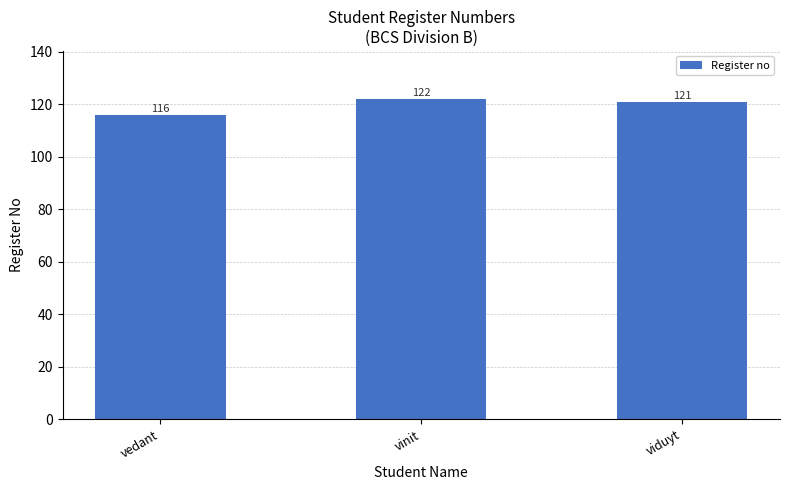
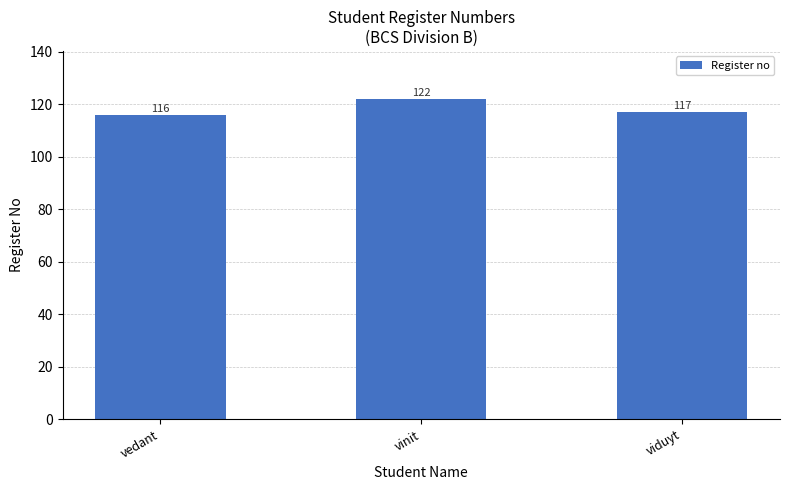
  {
    "vedant": 116,
    "vinit": 122,
-   "viduyt": 121
+   "viduyt": 117
  }
